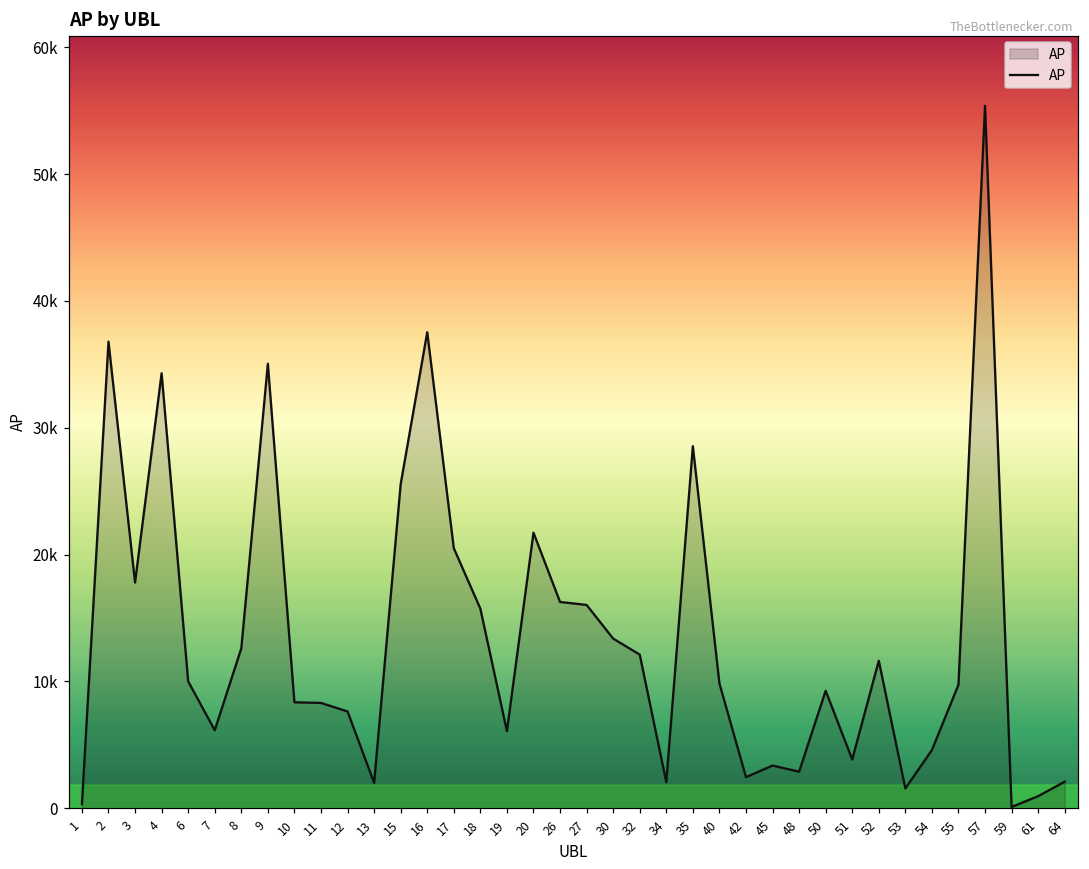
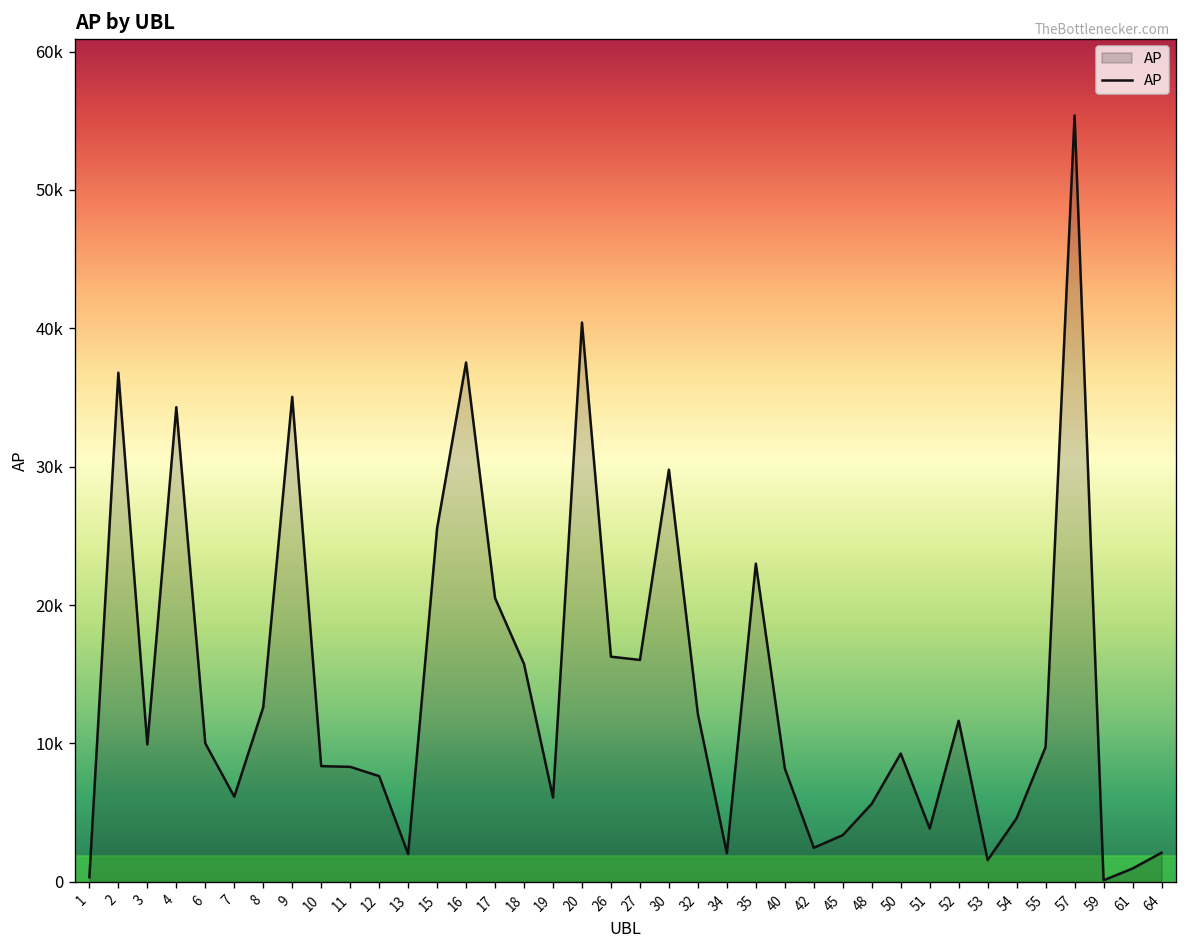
  {
    "2": 36800,
-   "3": 17800,
+   "3": 9900,
    "4": 34300,
    "6": 10000,
    "7": 6200,
    "8": 12600,
    "9": 35100,
    "10": 8400,
    "11": 8300,
    "12": 7600,
    "13": 2000,
    "15": 25600,
    "16": 37500,
    "17": 20500,
    "18": 15700,
    "19": 6100,
-   "20": 21700,
+   "20": 40400,
    "26": 16300,
    "27": 16000,
-   "30": 13400,
+   "30": 29800,
    "32": 12100,
    "34": 2100,
-   "35": 28500,
-   "40": 9800,
+   "35": 23000,
+   "40": 8200,
    "42": 2500,
    "45": 3400,
-   "48": 2900,
+   "48": 5600,
    "50": 9300,
    "51": 3900,
    "52": 11600,
    "54": 4600,
    "55": 9700,
    "57": 55400,
    "64": 2100
  }
